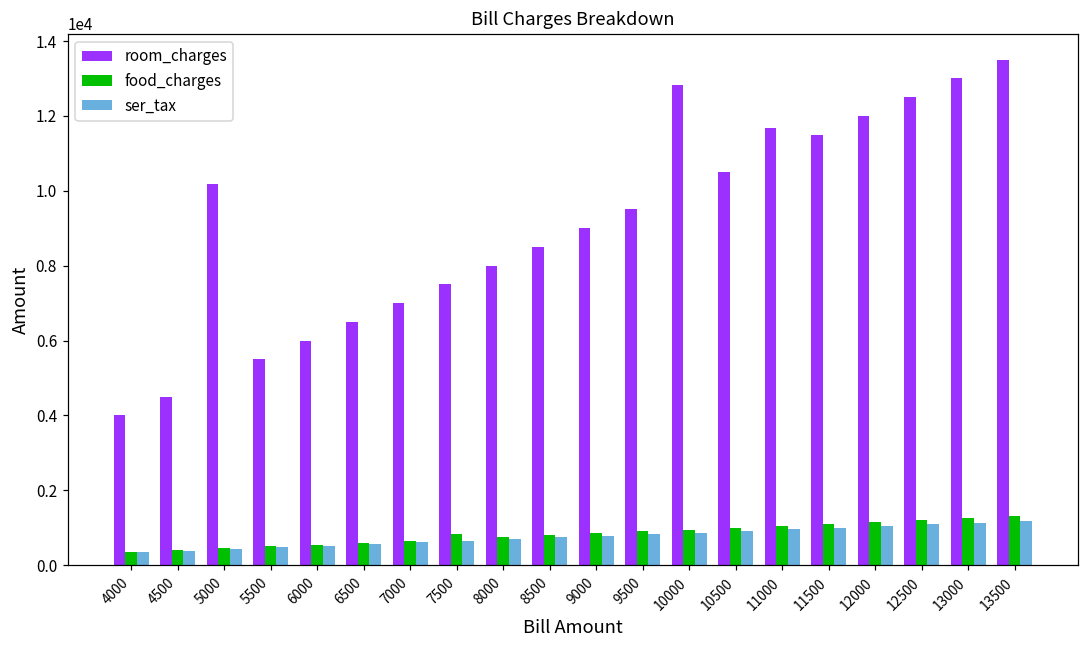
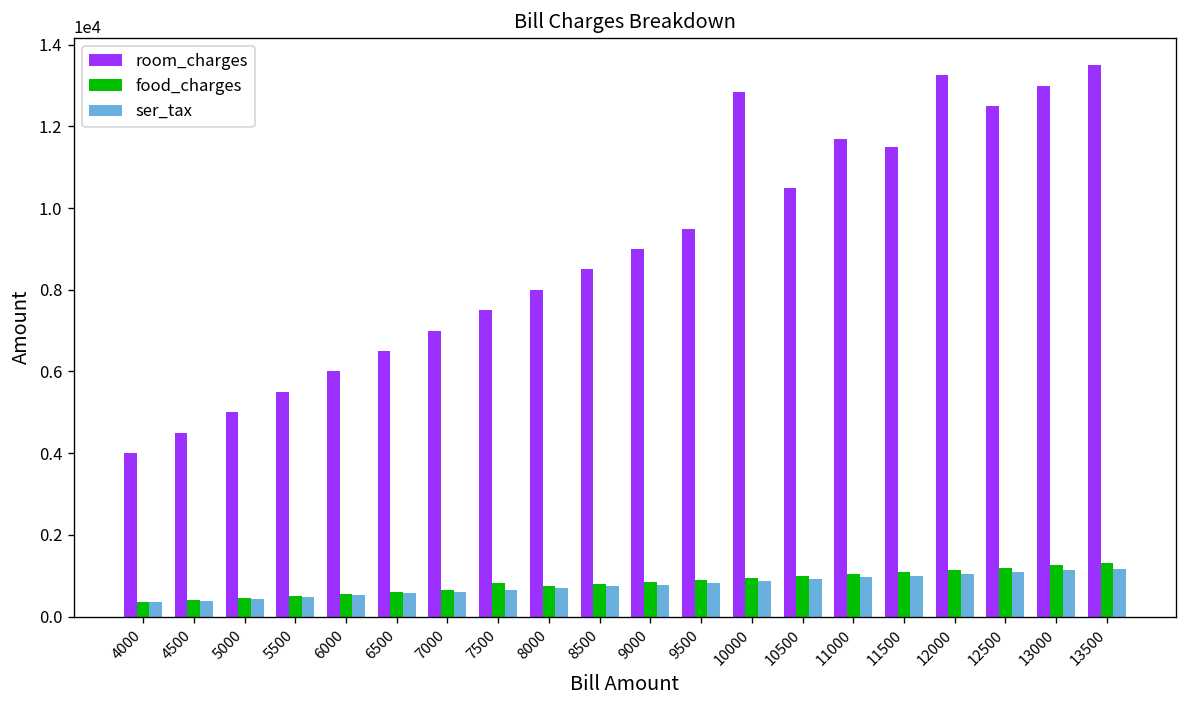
  {
    "room_charges": {
      "4000": 4000,
      "4500": 4500,
-     "5000": 10200,
+     "5000": 5000,
      "5500": 5500,
      "6000": 6000,
      "6500": 6500,
      "7000": 7000,
      "7500": 7500,
      "8000": 8000,
      "8500": 8500,
      "9000": 9000,
      "9500": 9500,
      "10000": 12800,
      "10500": 10500,
      "11000": 11700,
      "11500": 11500,
-     "12000": 12000,
+     "12000": 13300,
      "12500": 12500,
      "13000": 13000,
      "13500": 13500
    },
    "food_charges": {
      "4000": 400,
      "4500": 400,
      "5000": 500,
      "5500": 500,
      "6000": 600,
      "6500": 600,
      "7000": 700,
      "7500": 800,
      "8000": 800,
      "8500": 800,
      "9000": 900,
      "9500": 900,
      "10000": 1000,
      "10500": 1000,
      "11000": 1100,
      "11500": 1100,
      "12000": 1200,
      "12500": 1200,
      "13000": 1300,
      "13500": 1300
    },
    "ser_tax": {
      "4000": 300,
      "4500": 400,
      "5000": 400,
      "5500": 500,
      "6000": 500,
      "6500": 600,
      "7000": 600,
      "7500": 700,
      "8000": 700,
      "8500": 700,
      "9000": 800,
      "9500": 800,
      "10000": 900,
      "10500": 900,
      "11000": 1000,
      "11500": 1000,
      "12000": 1000,
      "12500": 1100,
      "13000": 1100,
      "13500": 1200
    }
  }
